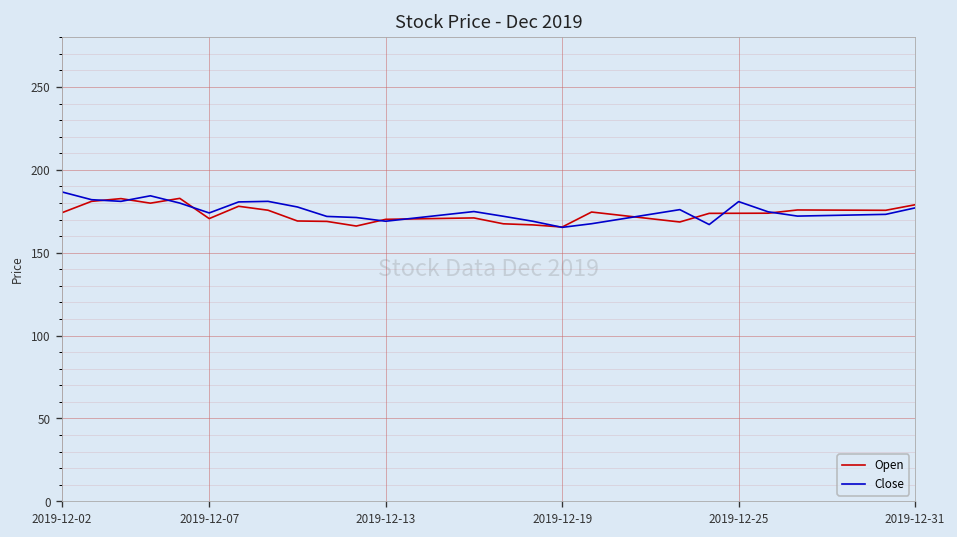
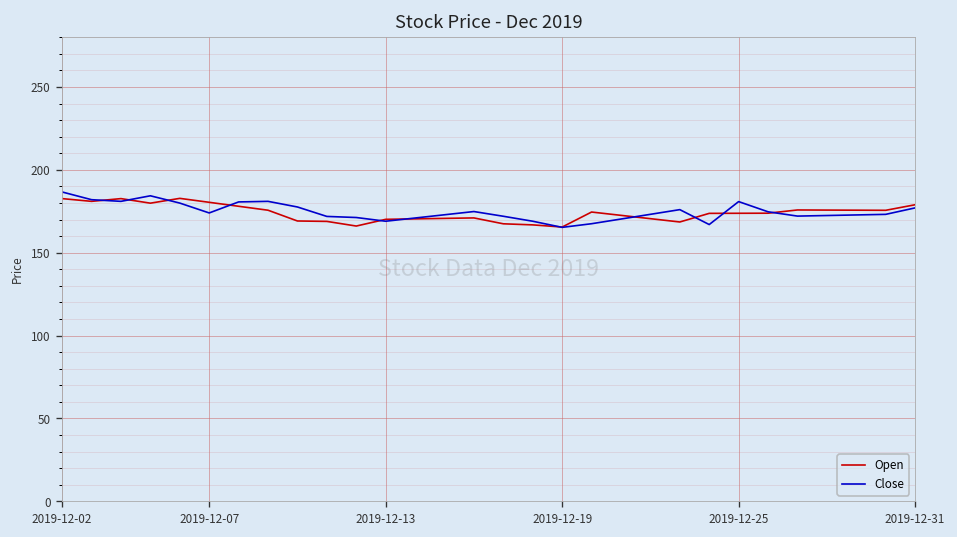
  {
    "Open": {
-     "2019-12-02": 174,
-     "2019-12-07": 171,
+     "2019-12-02": 183,
+     "2019-12-07": 180,
      "2019-12-25": 174,
      "2019-12-31": 179
    },
    "Close": {
      "2019-12-02": 187,
      "2019-12-07": 174,
      "2019-12-25": 181,
      "2019-12-31": 177
    }
  }
